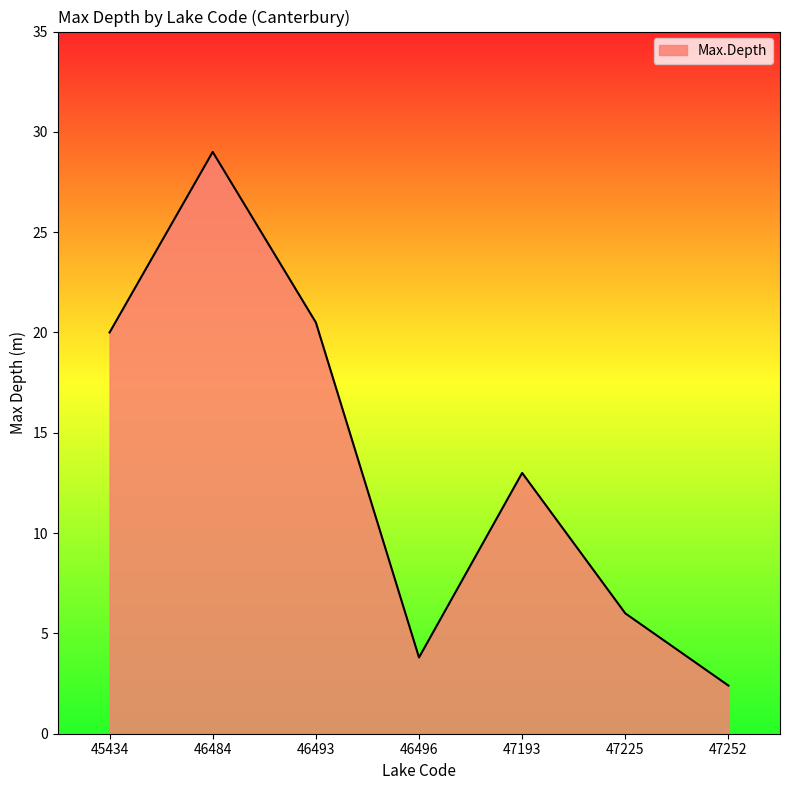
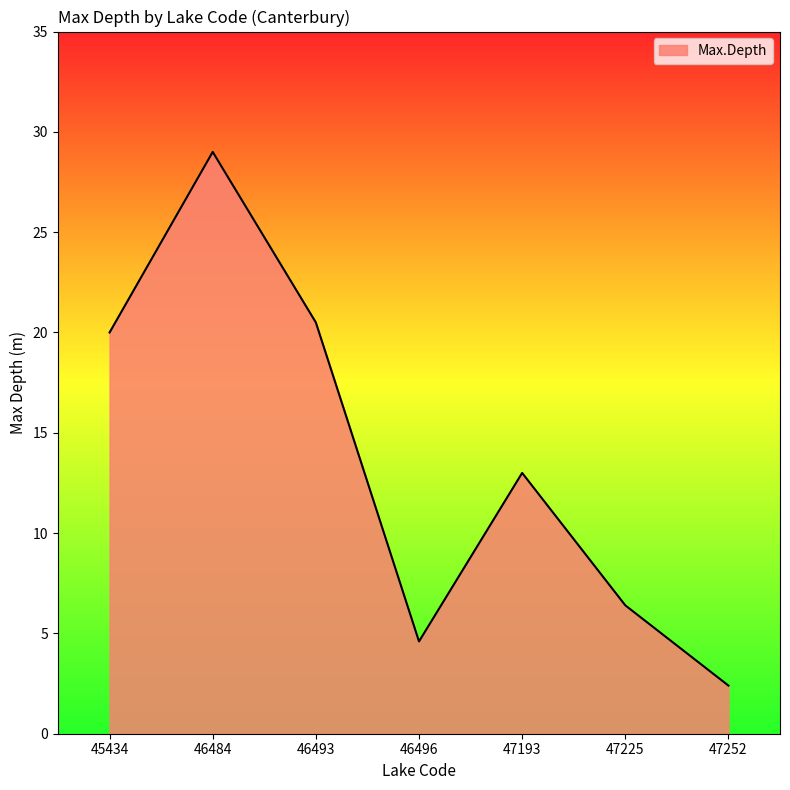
  {
    "45434": 20.0,
    "46484": 29.0,
    "46493": 20.5,
-   "46496": 3.8,
+   "46496": 4.6,
    "47193": 13.0,
-   "47225": 6.0,
+   "47225": 6.4,
    "47252": 2.4
  }
